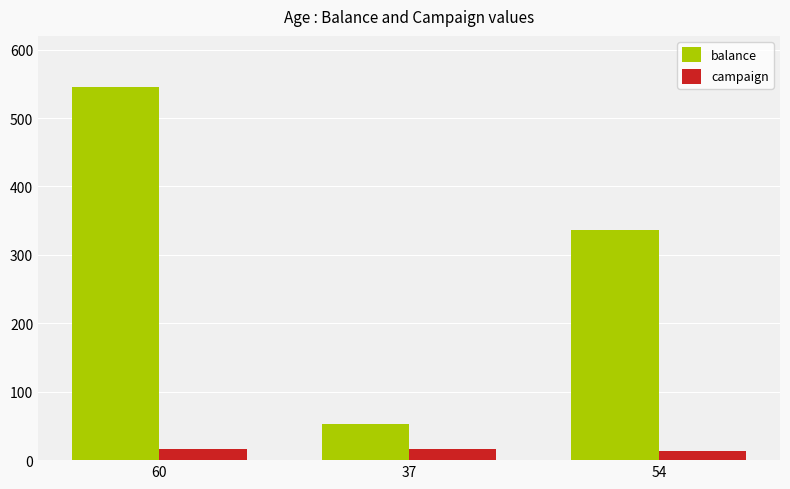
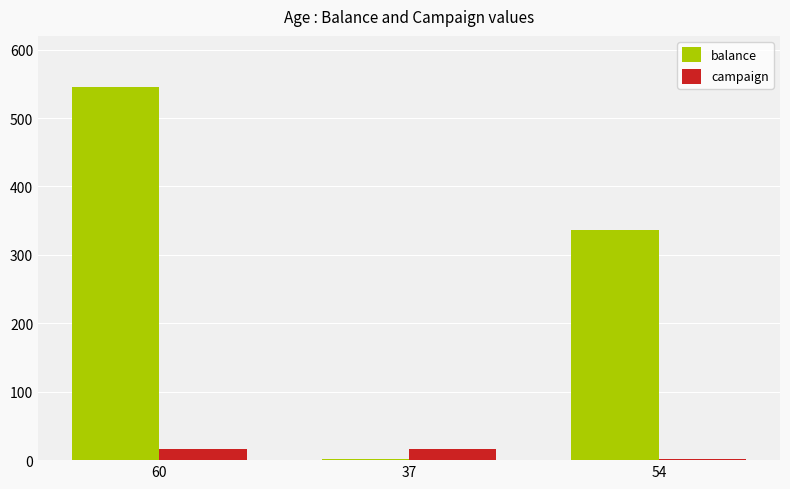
  {
    "balance": {
      "60": 550,
-     "37": 50,
+     "37": 0,
      "54": 340
    },
    "campaign": {
      "60": 20,
      "37": 20,
-     "54": 10
+     "54": 0
    }
  }
